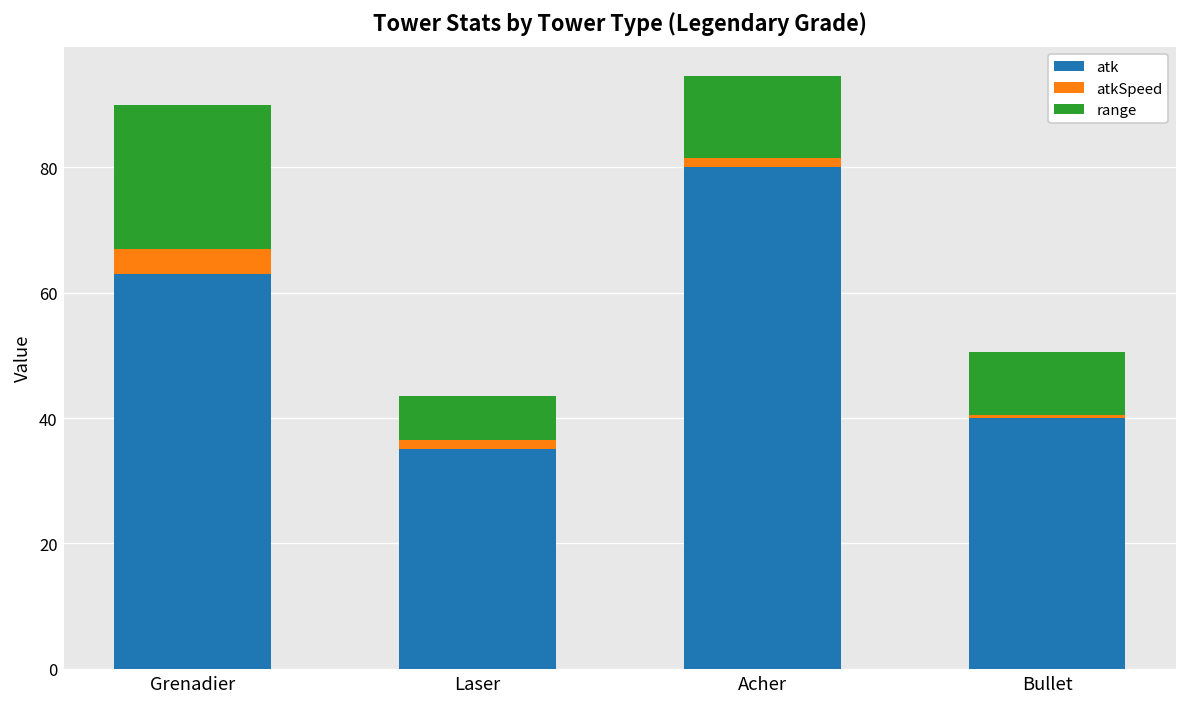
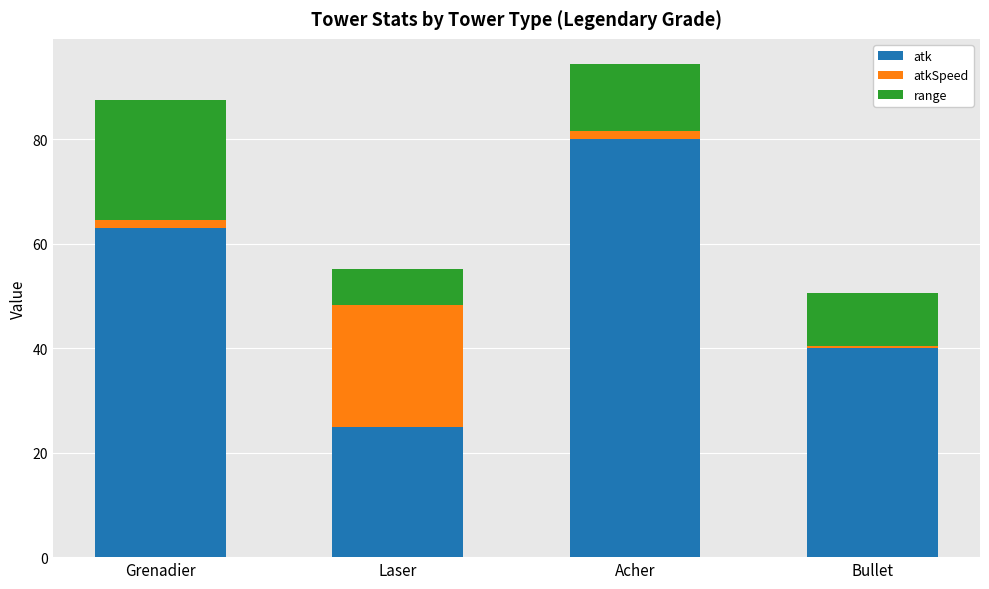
  {
    "atk": {
      "Grenadier": 63,
-     "Laser": 35,
+     "Laser": 25,
      "Acher": 80,
      "Bullet": 40
    },
    "atkSpeed": {
-     "Grenadier": 4,
-     "Laser": 2,
+     "Grenadier": 2,
+     "Laser": 23,
      "Acher": 2,
      "Bullet": 1
    },
    "range": {
      "Grenadier": 23,
      "Laser": 7,
      "Acher": 13,
      "Bullet": 10
    }
  }
